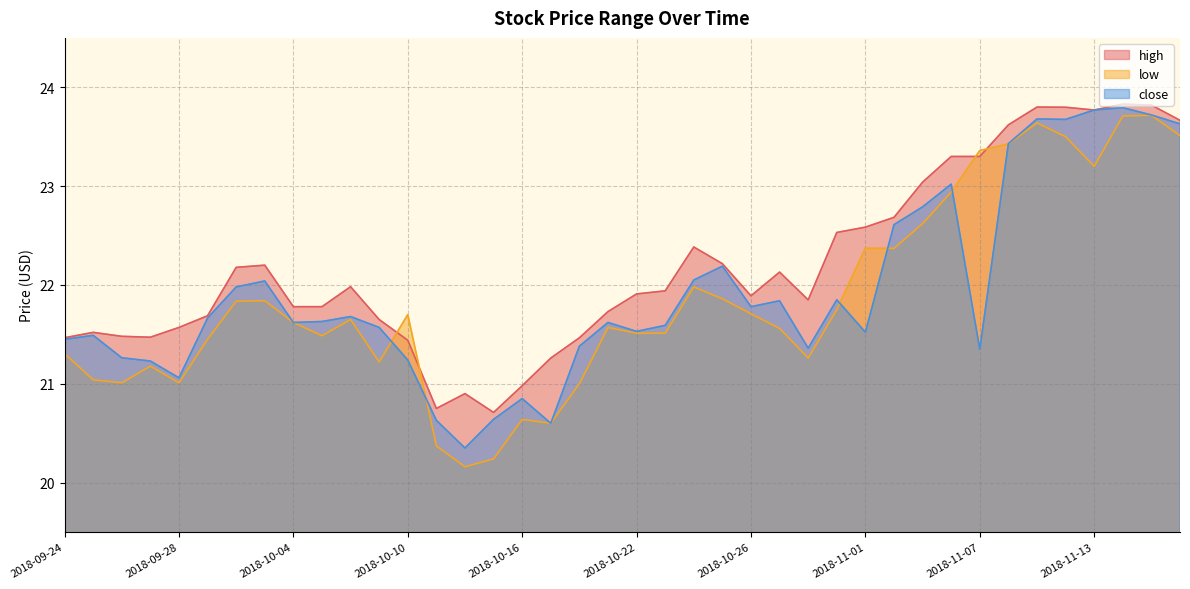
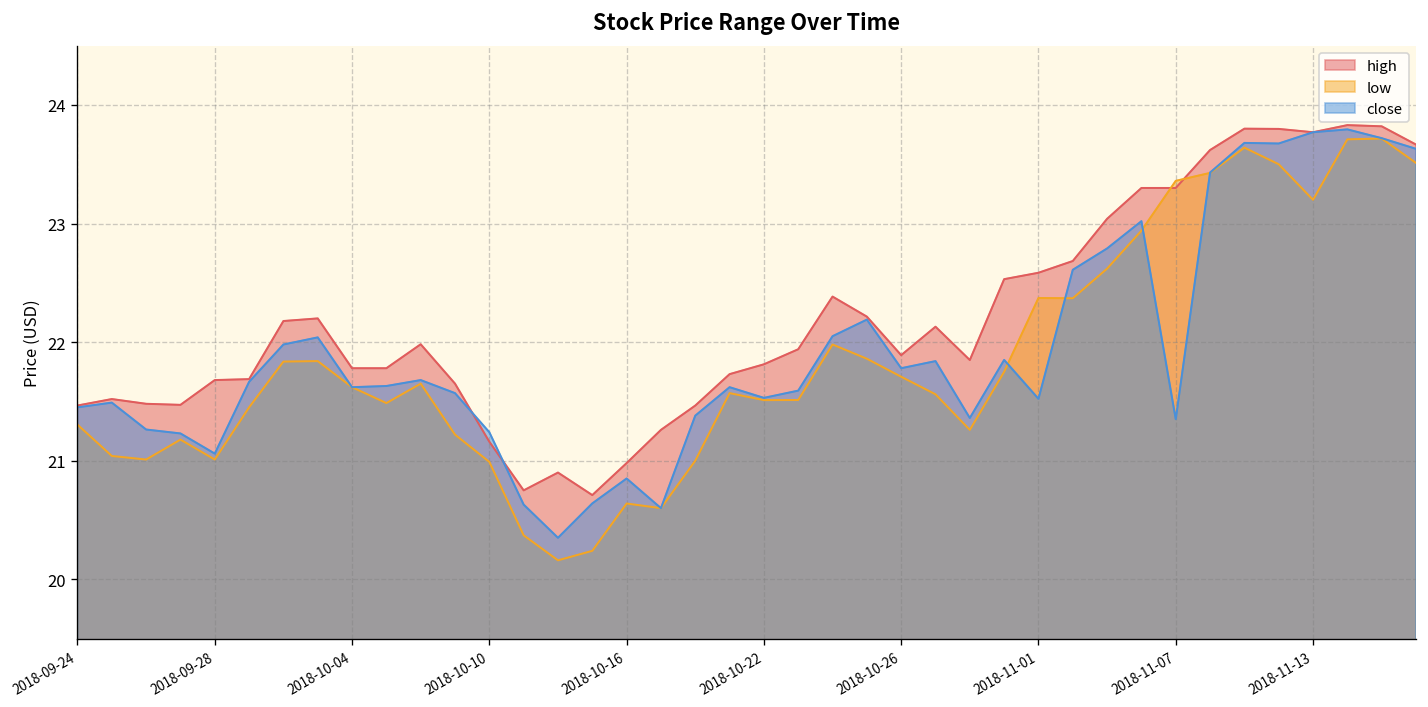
  {
    "high": {
-     "2018-09-28": 21.6,
+     "2018-09-28": 21.7,
      "2018-10-04": 21.8,
-     "2018-10-10": 21.4,
+     "2018-10-10": 21.2,
      "2018-10-16": 21.0,
-     "2018-10-22": 21.9,
+     "2018-10-22": 21.8,
      "2018-10-26": 21.9,
      "2018-11-01": 22.6,
      "2018-11-07": 23.3
    },
    "low": {
      "2018-09-24": 21.3,
      "2018-09-28": 21.0,
-     "2018-10-10": 21.7,
+     "2018-10-10": 21.0,
      "2018-10-16": 20.6,
      "2018-10-26": 21.7,
      "2018-11-01": 22.4,
      "2018-11-07": 23.4,
      "2018-11-13": 23.2
    },
    "close": {
      "2018-09-28": 21.1,
      "2018-10-10": 21.2,
      "2018-10-16": 20.9,
      "2018-10-26": 21.8,
      "2018-11-01": 21.5,
      "2018-11-07": 21.4
    }
  }
